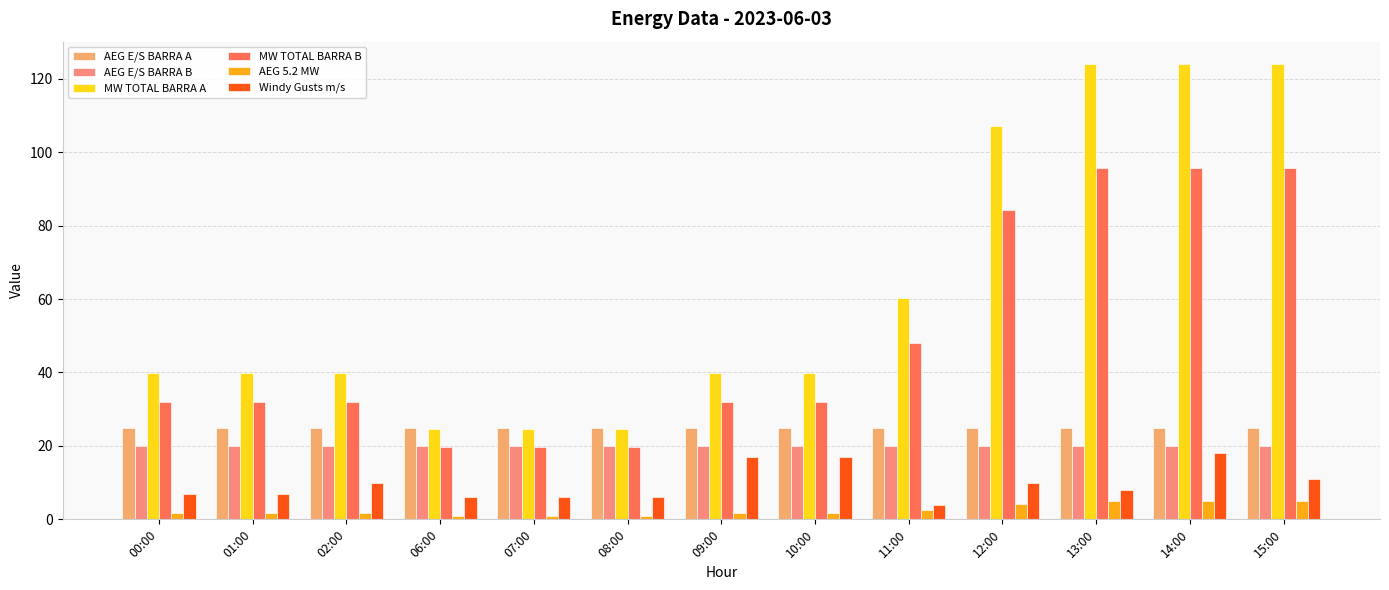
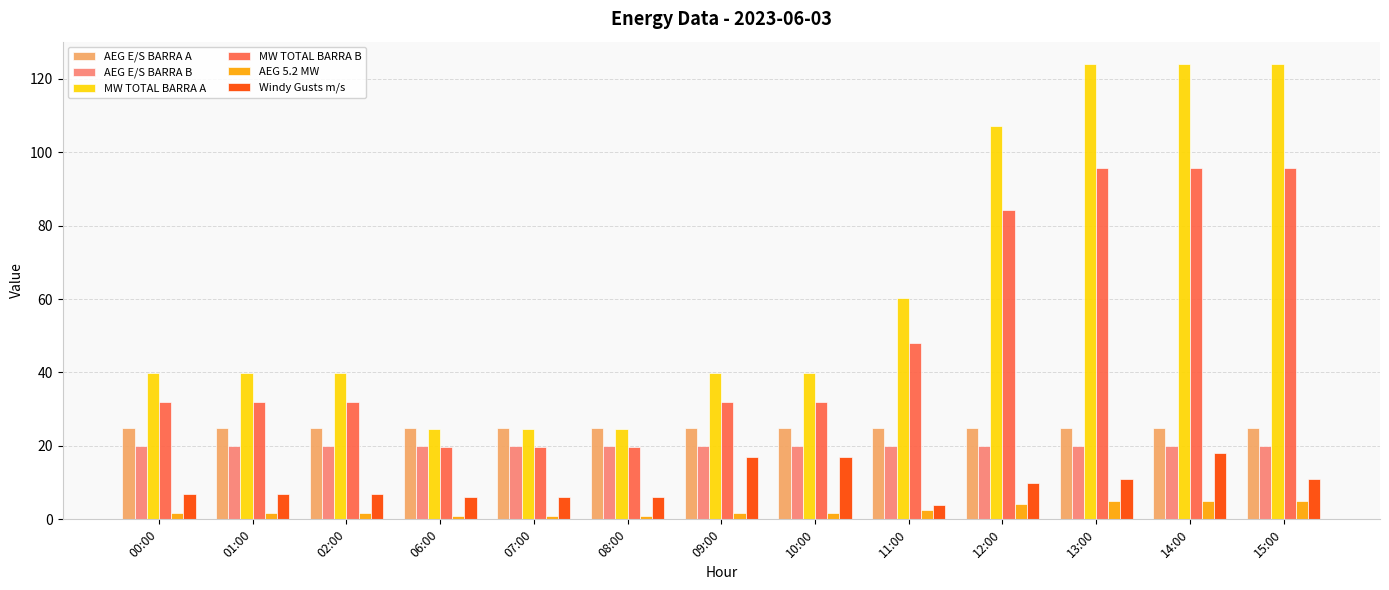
  {
    "Windy Gusts m/s": {
      "00:00": 7,
      "01:00": 7,
-     "02:00": 10,
+     "02:00": 7,
      "06:00": 6,
      "07:00": 6,
      "08:00": 6,
      "09:00": 17,
      "10:00": 17,
      "11:00": 4,
      "12:00": 10,
-     "13:00": 8,
+     "13:00": 11,
      "14:00": 18,
      "15:00": 11
    }
  }
